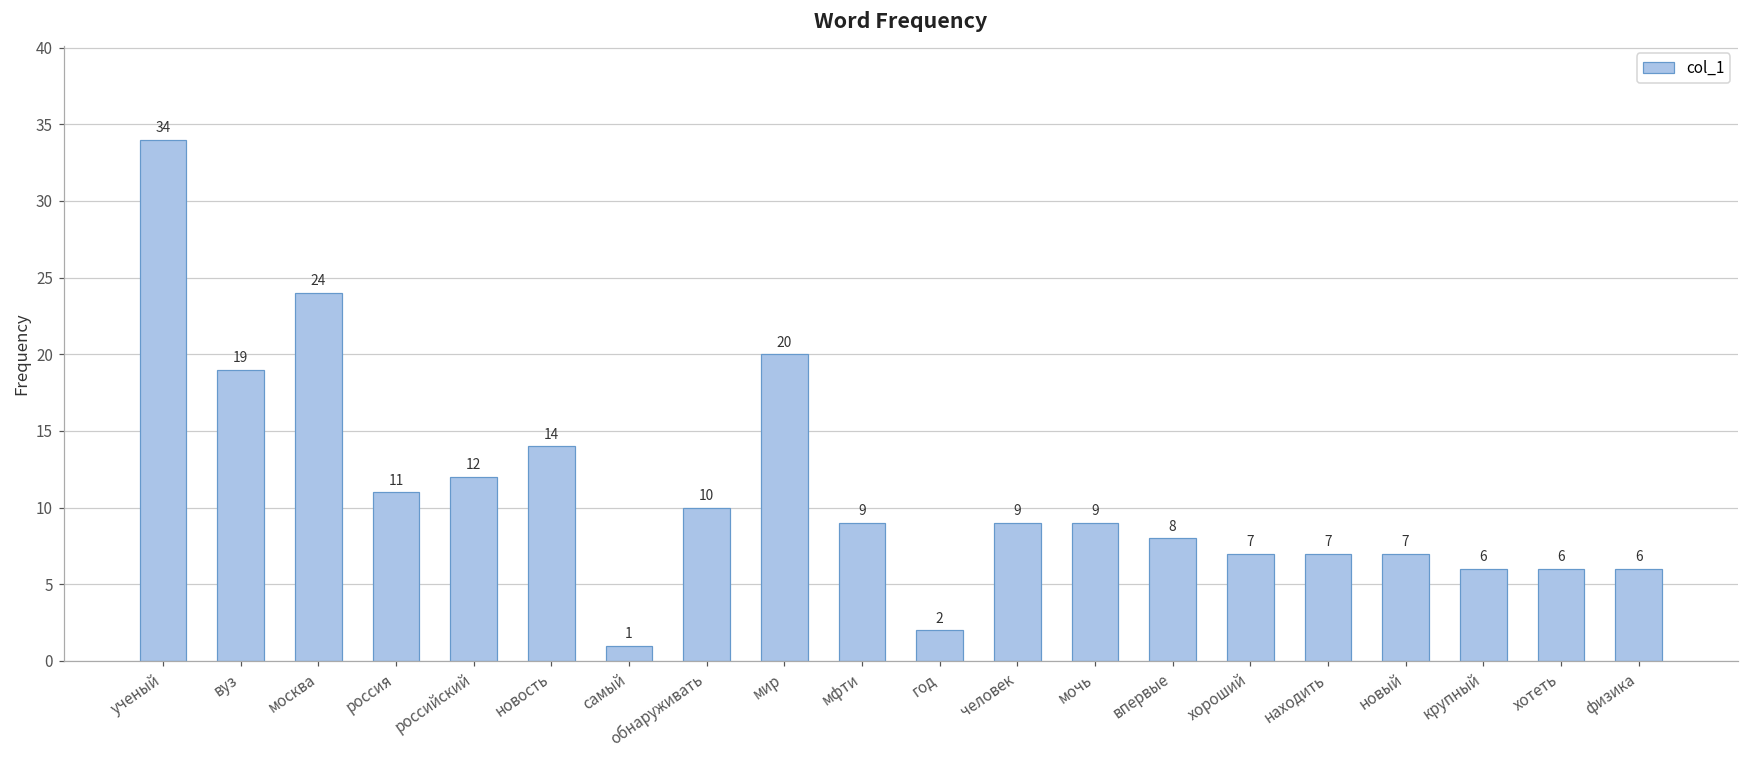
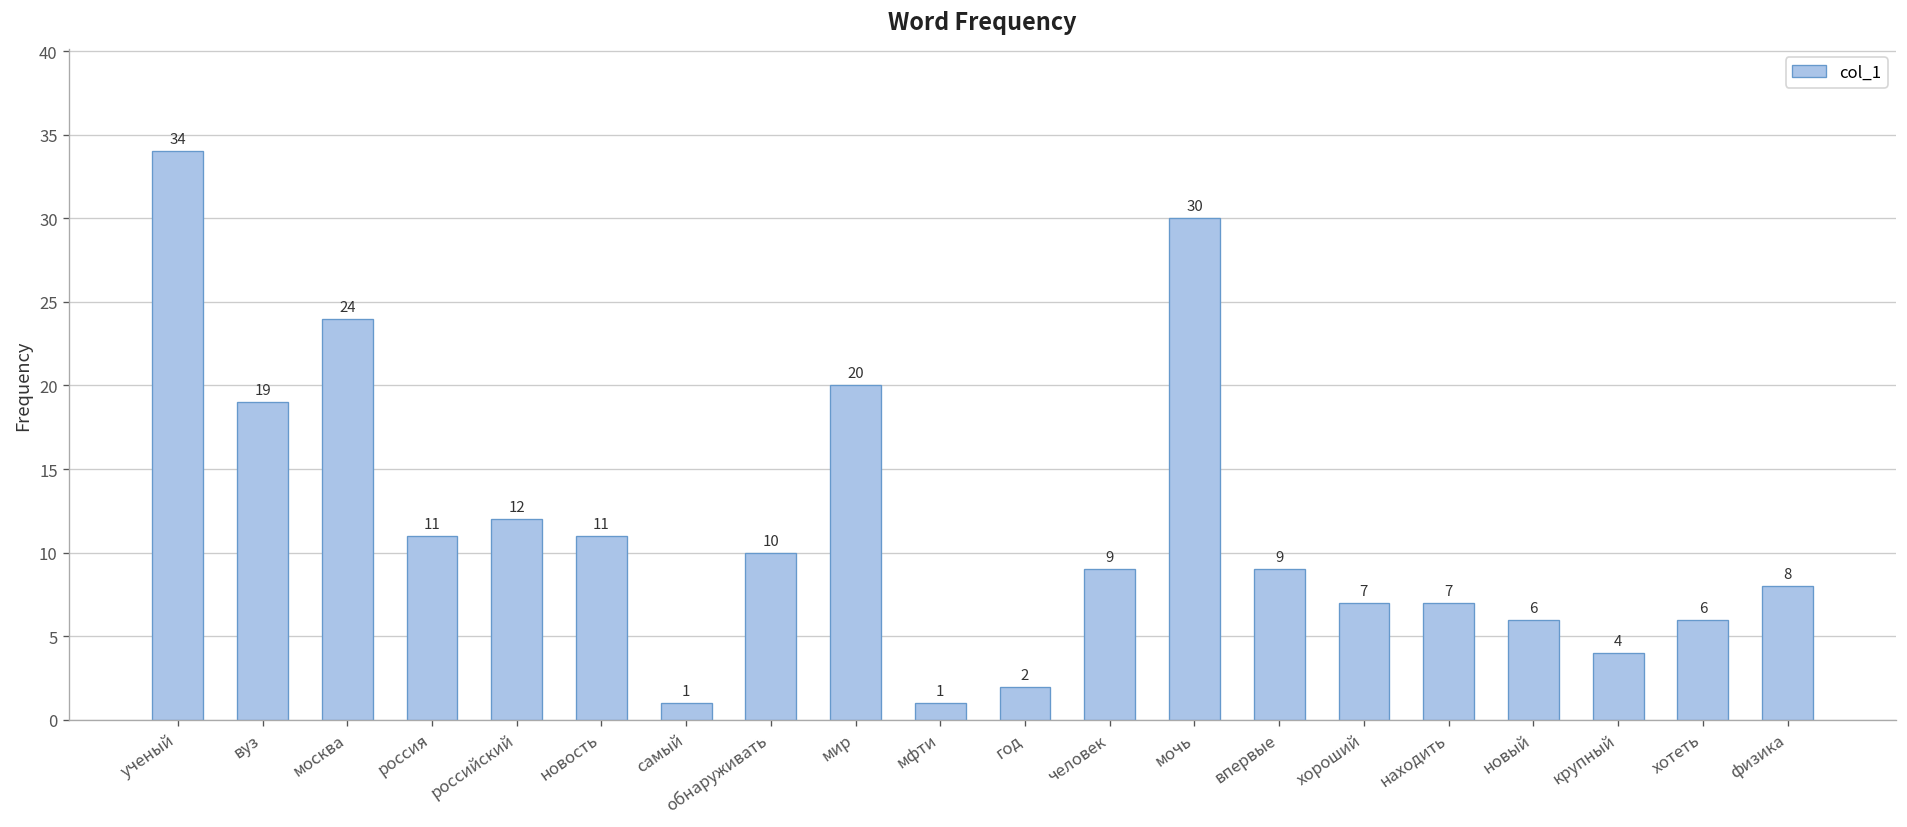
  {
    "ученый": 34,
    "вуз": 19,
    "москва": 24,
    "россия": 11,
    "российский": 12,
-   "новость": 14,
+   "новость": 11,
    "самый": 1,
    "обнаруживать": 10,
    "мир": 20,
-   "мфти": 9,
+   "мфти": 1,
    "год": 2,
    "человек": 9,
-   "мочь": 9,
-   "впервые": 8,
+   "мочь": 30,
+   "впервые": 9,
    "хороший": 7,
    "находить": 7,
-   "новый": 7,
-   "крупный": 6,
+   "новый": 6,
+   "крупный": 4,
    "хотеть": 6,
-   "физика": 6
+   "физика": 8
  }
